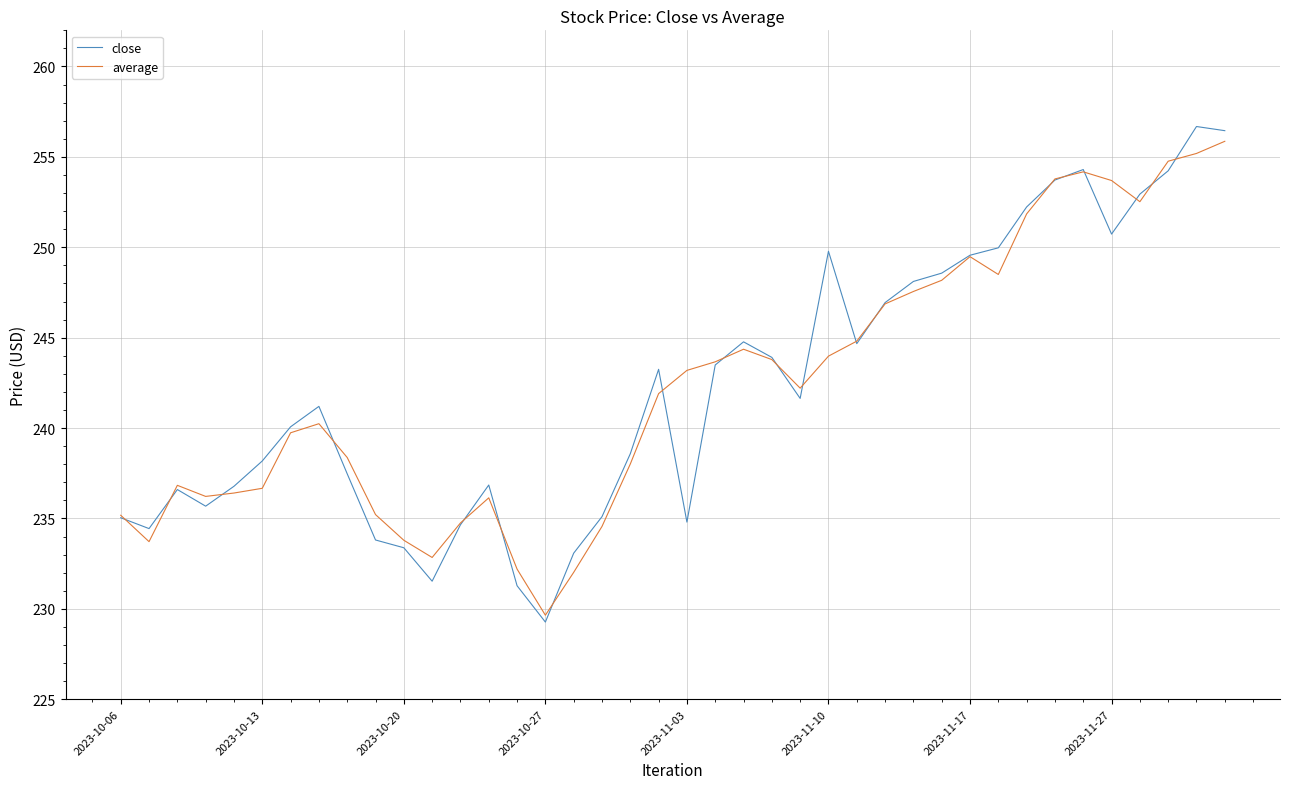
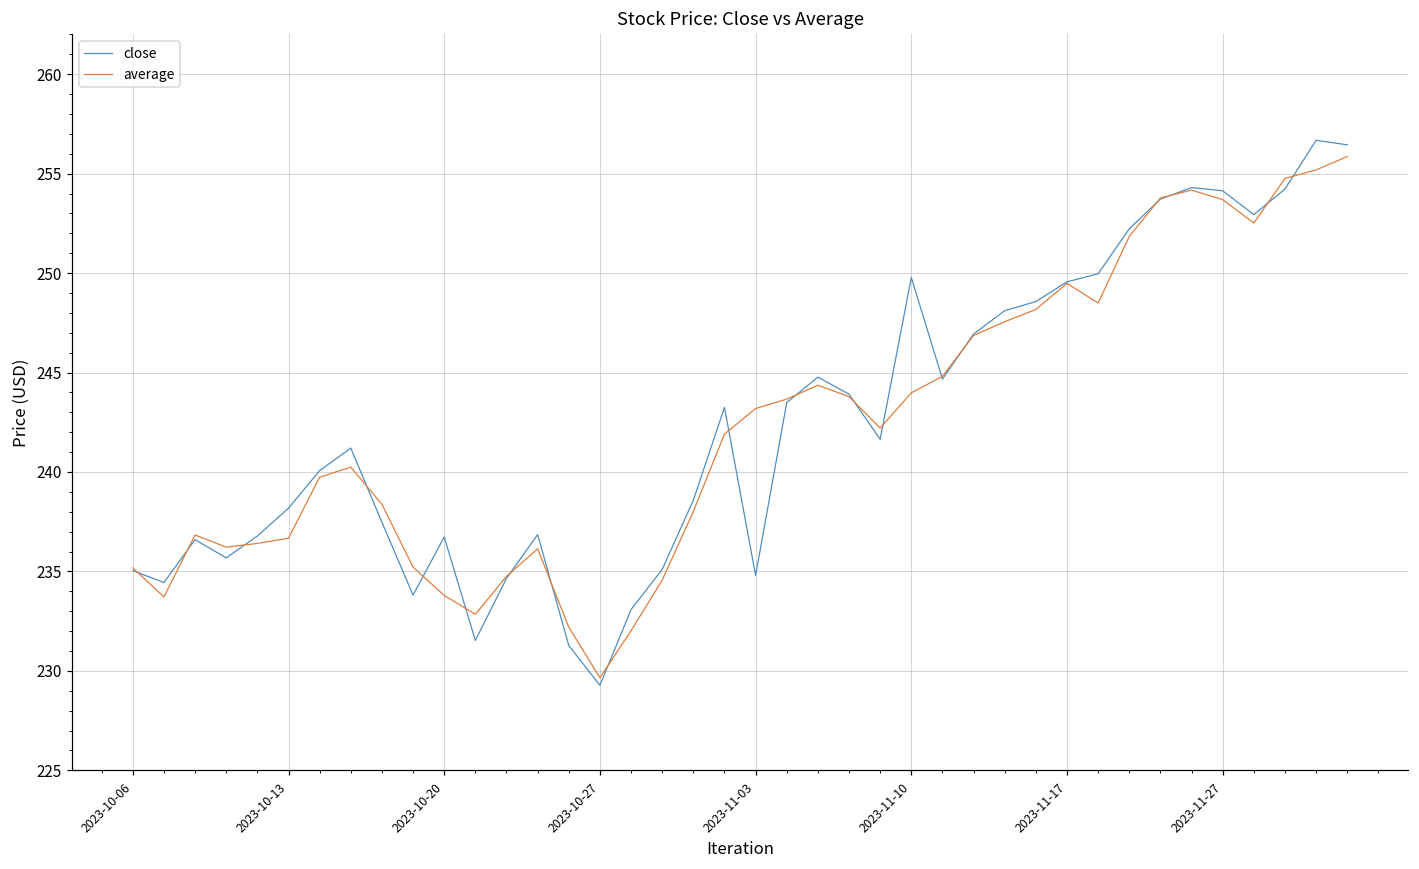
  {
    "close": {
      "2023-10-13": 238.2,
-     "2023-10-20": 233.4,
+     "2023-10-20": 236.7,
      "2023-10-27": 229.3,
      "2023-11-03": 234.8,
      "2023-11-10": 249.8,
-     "2023-11-27": 250.7
+     "2023-11-27": 254.1
    },
    "average": {
      "2023-10-13": 236.7,
      "2023-10-20": 233.8,
      "2023-10-27": 229.7,
      "2023-11-03": 243.2,
      "2023-11-10": 244.0,
      "2023-11-27": 253.7
    }
  }
